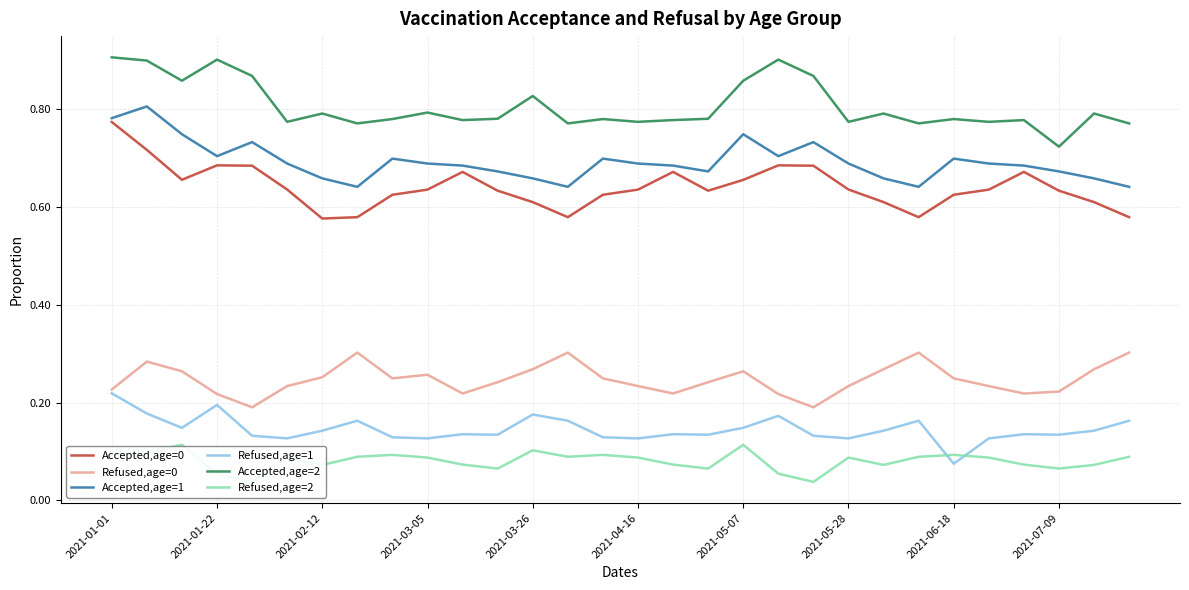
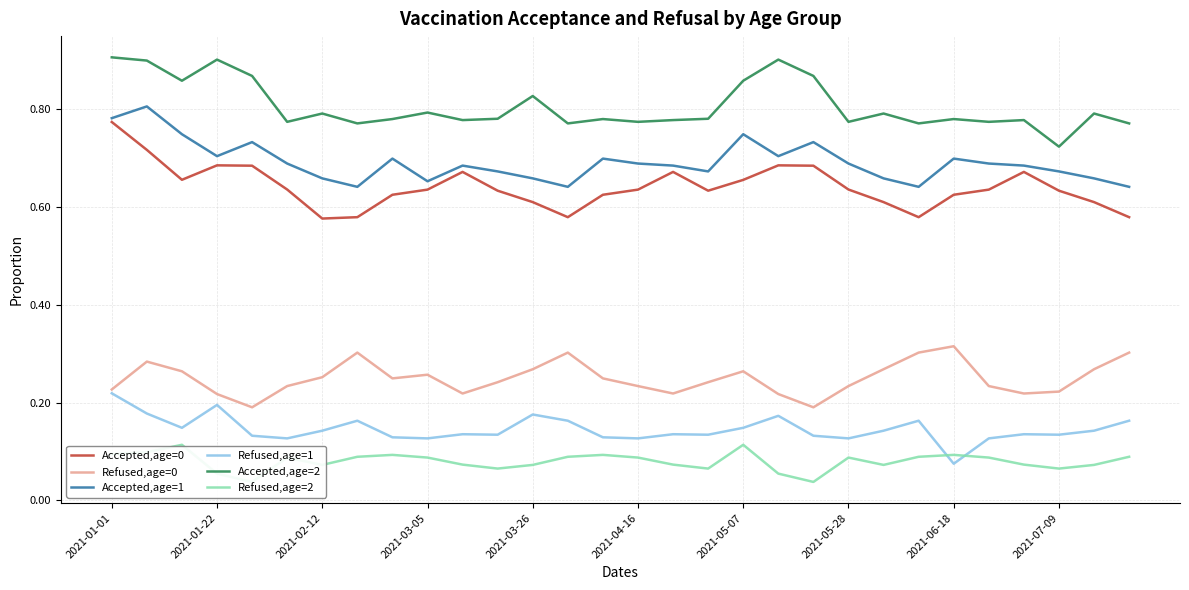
  {
    "Accepted,age=0": {
      "2021-01-01": 0.77,
      "2021-01-22": 0.68,
      "2021-02-12": 0.58,
      "2021-03-05": 0.64,
      "2021-03-26": 0.61,
      "2021-04-16": 0.64,
      "2021-05-07": 0.66,
      "2021-05-28": 0.64,
      "2021-06-18": 0.62,
      "2021-07-09": 0.63
    },
    "Refused,age=0": {
      "2021-01-01": 0.23,
      "2021-01-22": 0.22,
      "2021-02-12": 0.25,
      "2021-03-05": 0.26,
      "2021-03-26": 0.27,
      "2021-04-16": 0.23,
      "2021-05-07": 0.26,
      "2021-05-28": 0.23,
-     "2021-06-18": 0.25,
+     "2021-06-18": 0.32,
      "2021-07-09": 0.22
    },
    "Accepted,age=1": {
      "2021-01-01": 0.78,
      "2021-01-22": 0.70,
      "2021-02-12": 0.66,
-     "2021-03-05": 0.69,
+     "2021-03-05": 0.65,
      "2021-03-26": 0.66,
      "2021-04-16": 0.69,
      "2021-05-07": 0.75,
      "2021-05-28": 0.69,
      "2021-06-18": 0.70,
      "2021-07-09": 0.67
    },
    "Refused,age=1": {
      "2021-01-01": 0.22,
      "2021-01-22": 0.20,
      "2021-02-12": 0.14,
      "2021-03-05": 0.13,
      "2021-03-26": 0.18,
      "2021-04-16": 0.13,
      "2021-05-07": 0.15,
      "2021-05-28": 0.13,
      "2021-06-18": 0.08,
      "2021-07-09": 0.13
    },
    "Accepted,age=2": {
      "2021-01-01": 0.91,
      "2021-01-22": 0.90,
      "2021-02-12": 0.79,
      "2021-03-05": 0.79,
      "2021-03-26": 0.83,
      "2021-04-16": 0.77,
      "2021-05-07": 0.86,
      "2021-05-28": 0.77,
      "2021-06-18": 0.78,
      "2021-07-09": 0.72
    },
    "Refused,age=2": {
      "2021-03-05": 0.09,
-     "2021-03-26": 0.10,
+     "2021-03-26": 0.07,
      "2021-04-16": 0.09,
      "2021-05-07": 0.11,
      "2021-05-28": 0.09,
      "2021-06-18": 0.09,
      "2021-07-09": 0.07
    }
  }
